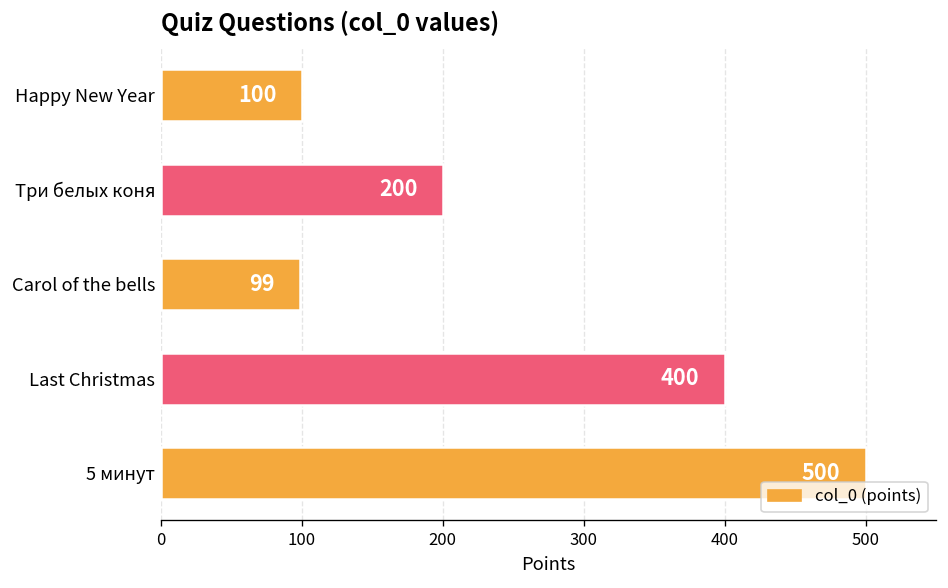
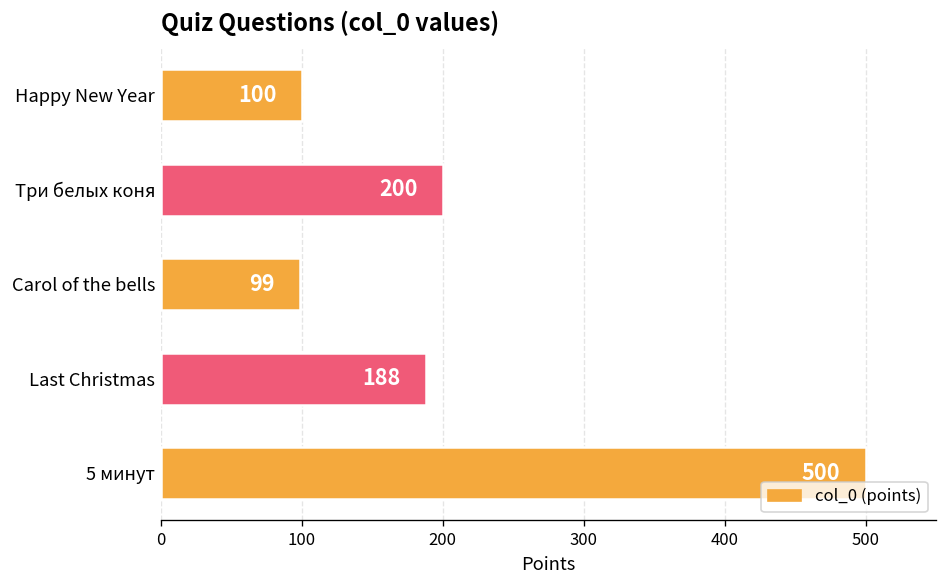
  {
    "Happy New Year": 100,
    "Три белых коня": 200,
    "Carol of the bells": 99,
-   "Last Christmas": 400
+   "Last Christmas": 188
  }
